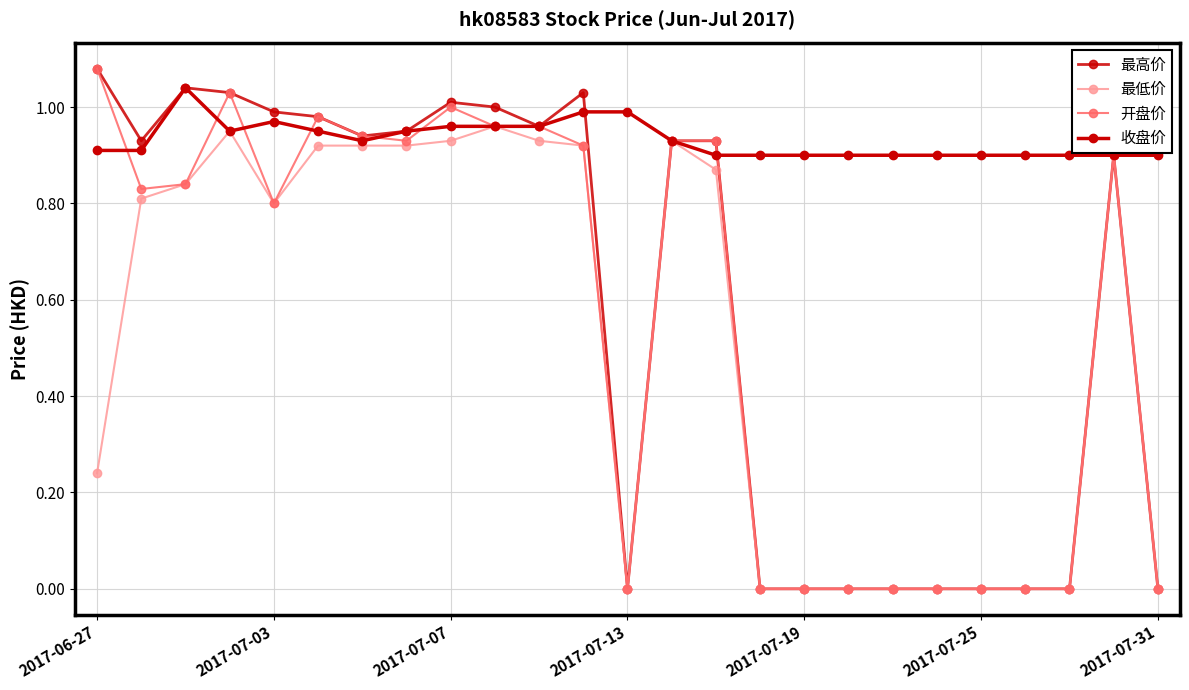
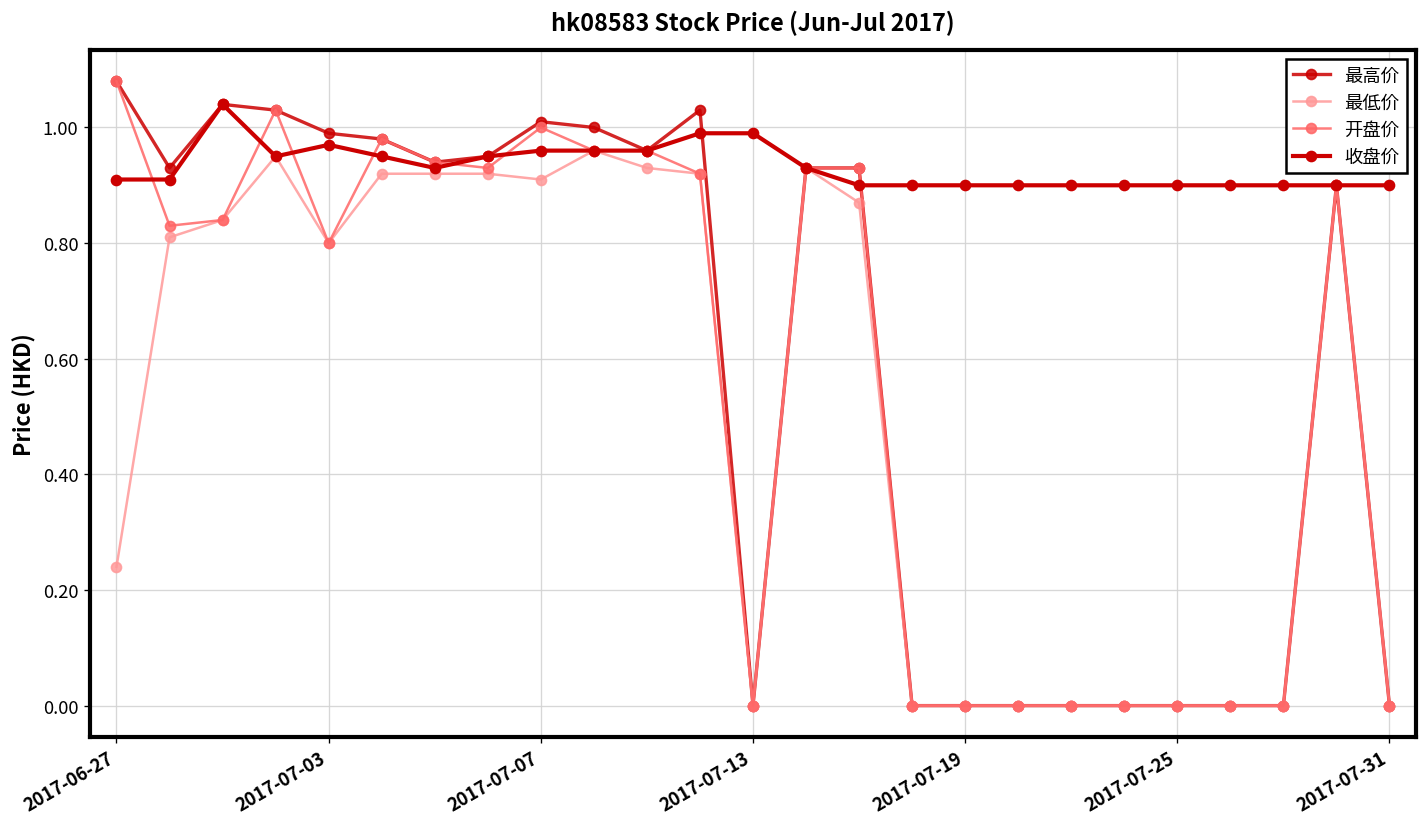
  {
    "最低价": {
      "2017-06-27": 0.24,
-     "2017-07-07": 0.93
+     "2017-07-07": 0.91
    },
    "开盘价": {
      "2017-07-07": 1.00
    }
  }
